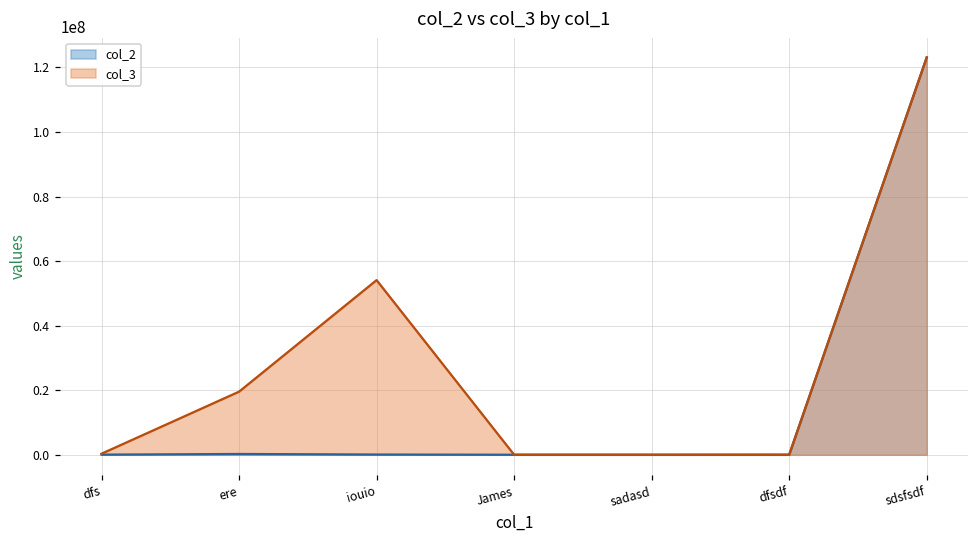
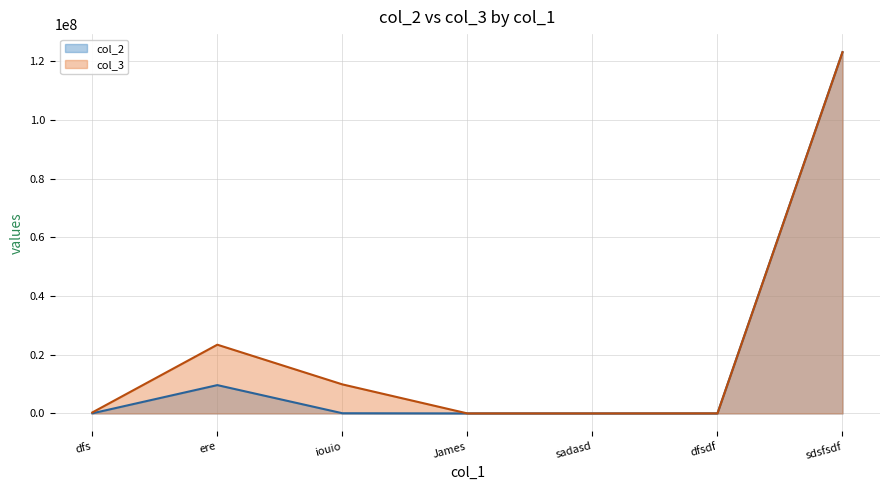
  {
    "col_2": {
-     "ere": 0,
+     "ere": 10000000,
      "iouio": 0
    },
    "col_3": {
-     "ere": 20000000,
-     "iouio": 54000000
+     "ere": 23000000,
+     "iouio": 10000000
    }
  }
